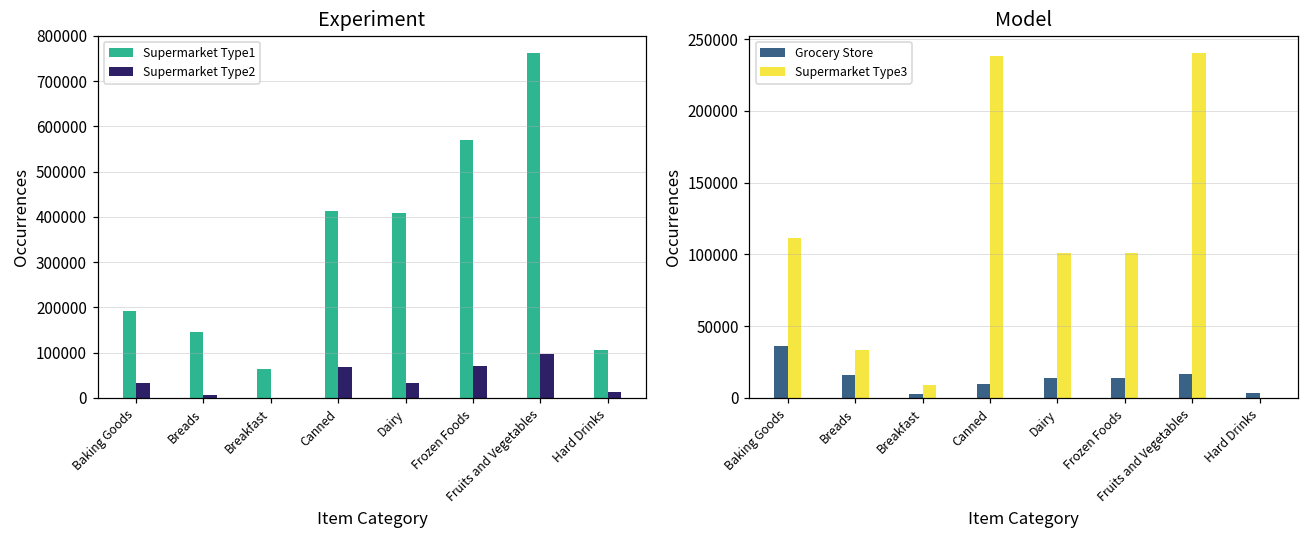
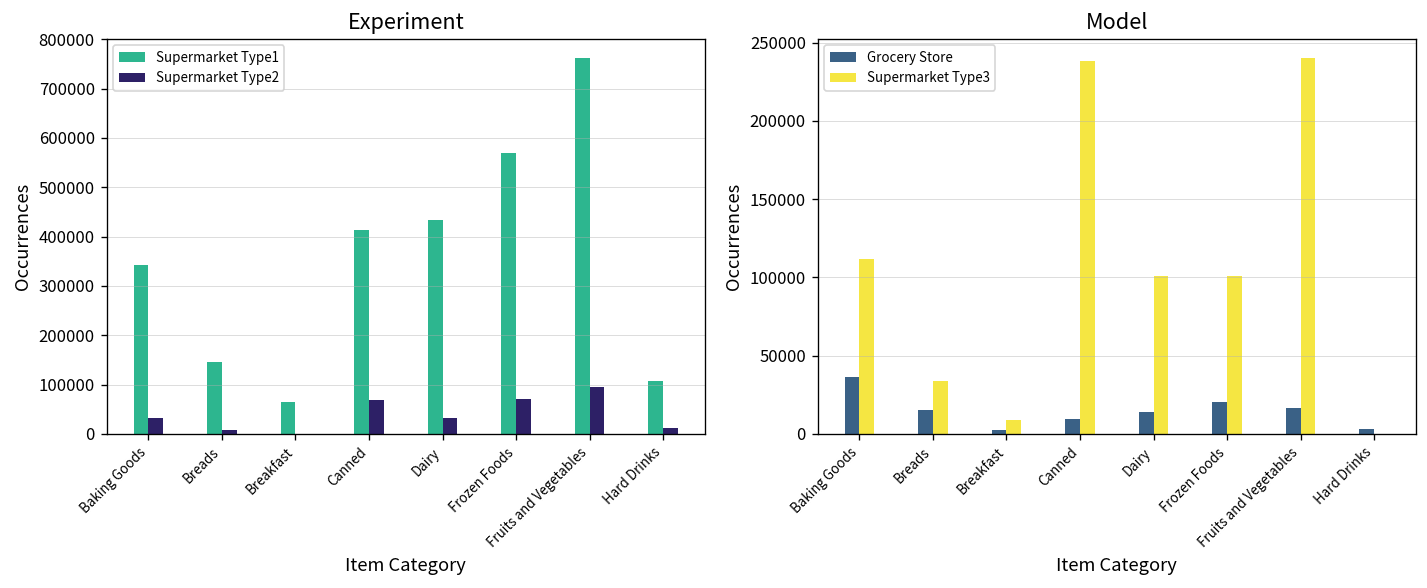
  {
    "Experiment": {
      "Supermarket Type1": {
-       "Baking Goods": 190000,
+       "Baking Goods": 340000,
        "Breads": 140000,
        "Breakfast": 60000,
        "Canned": 410000,
-       "Dairy": 410000,
+       "Dairy": 430000,
        "Frozen Foods": 570000,
        "Fruits and Vegetables": 760000,
        "Hard Drinks": 110000
      },
      "Supermarket Type2": {
        "Baking Goods": 30000,
        "Breads": 10000,
        "Breakfast": 0,
        "Canned": 70000,
        "Dairy": 30000,
        "Frozen Foods": 70000,
        "Fruits and Vegetables": 100000,
        "Hard Drinks": 10000
      }
    },
    "Model": {
      "Grocery Store": {
        "Baking Goods": 36000,
        "Breads": 16000,
        "Breakfast": 3000,
        "Canned": 9000,
        "Dairy": 14000,
-       "Frozen Foods": 14000,
+       "Frozen Foods": 21000,
        "Fruits and Vegetables": 17000,
        "Hard Drinks": 3000
      },
      "Supermarket Type3": {
        "Baking Goods": 111000,
        "Breads": 34000,
        "Breakfast": 9000,
        "Canned": 238000,
        "Dairy": 101000,
        "Frozen Foods": 101000,
        "Fruits and Vegetables": 240000,
        "Hard Drinks": 0
      }
    }
  }
